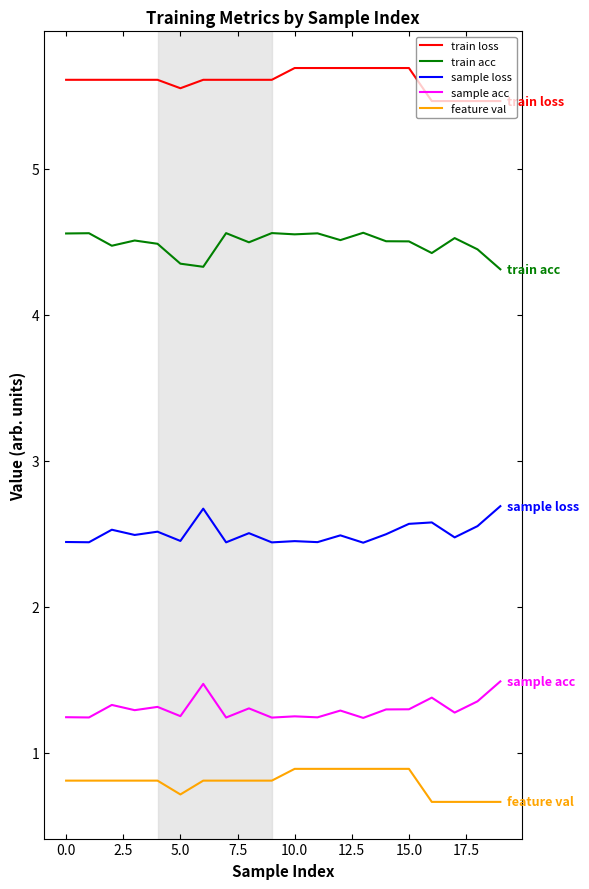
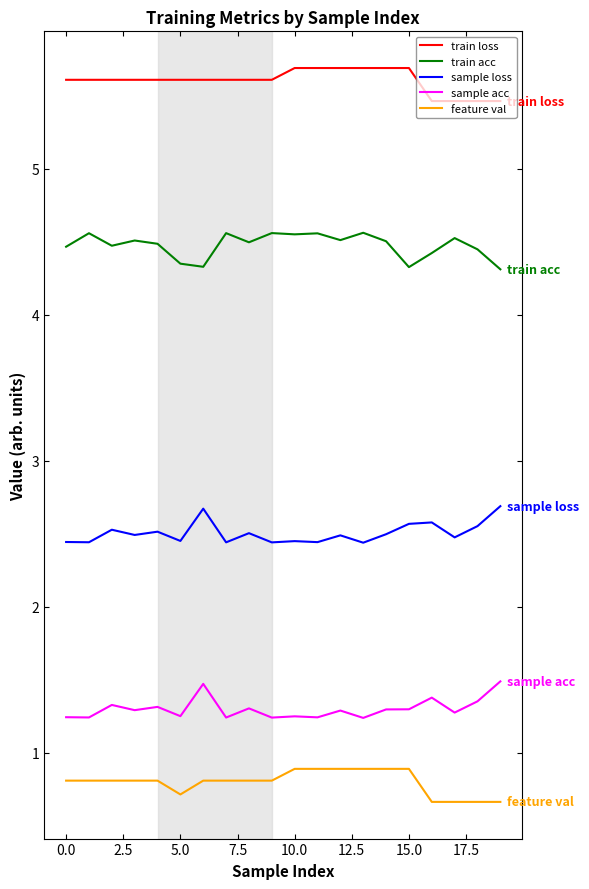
  {
    "train loss": {
      "0.0": 5.61,
-     "5.0": 5.55,
+     "5.0": 5.61,
      "10.0": 5.69,
      "15.0": 5.69
    },
    "train acc": {
-     "0.0": 4.56,
+     "0.0": 4.47,
      "5.0": 4.35,
      "10.0": 4.55,
-     "15.0": 4.50
+     "15.0": 4.33
    },
    "sample loss": {
      "0.0": 2.44,
      "5.0": 2.45,
      "10.0": 2.45,
      "15.0": 2.57
    },
    "sample acc": {
      "0.0": 1.24,
      "5.0": 1.25,
      "10.0": 1.25,
      "15.0": 1.30
    },
    "feature val": {
      "0.0": 0.81,
      "5.0": 0.71,
      "10.0": 0.89,
      "15.0": 0.89
    }
  }
